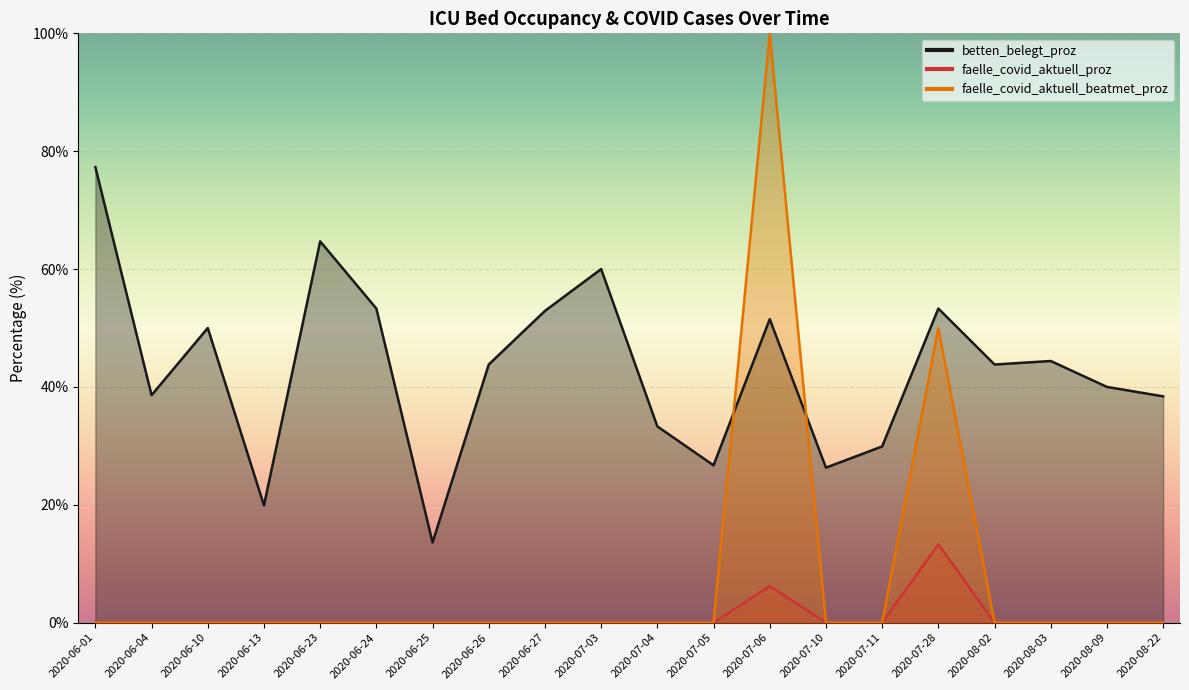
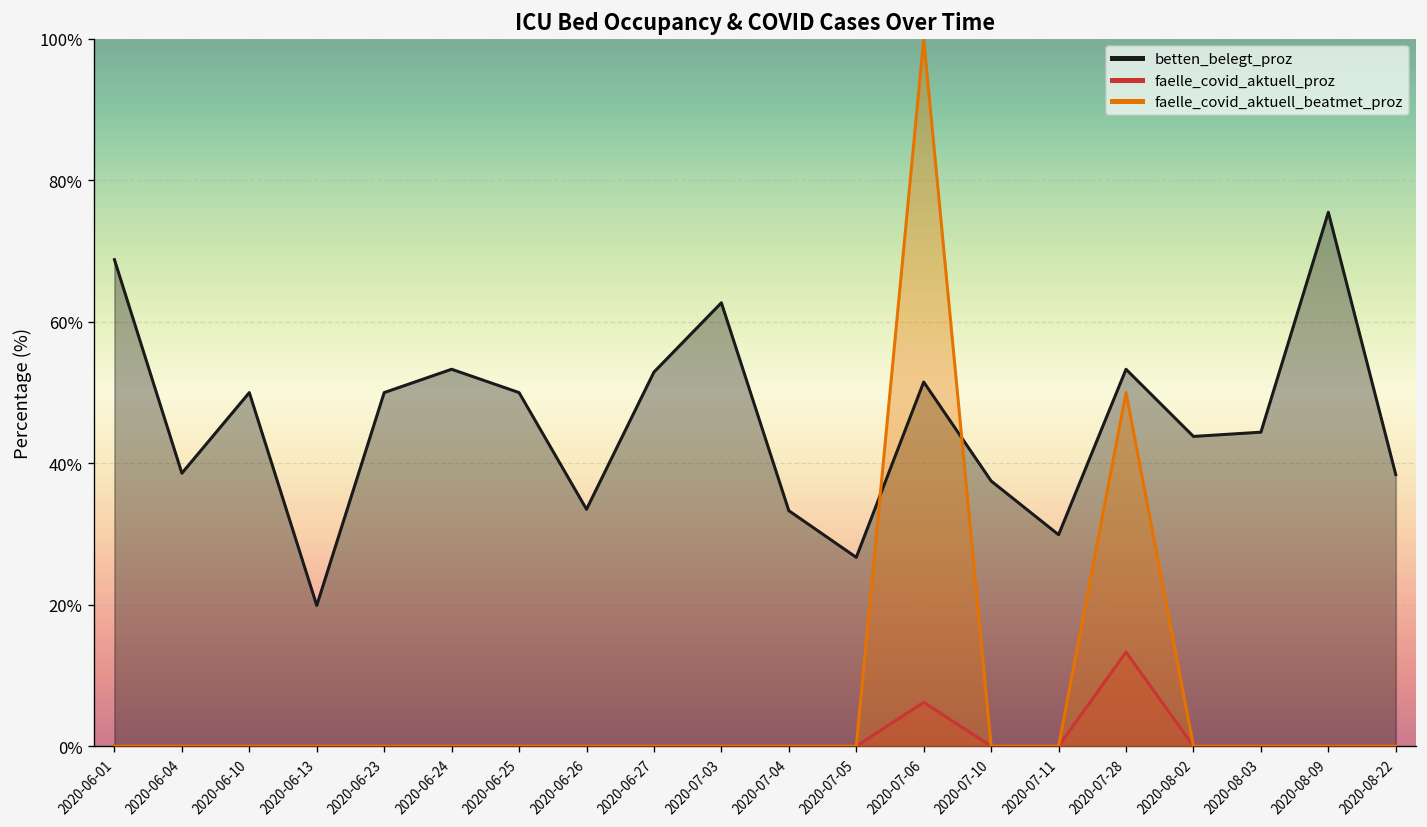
  {
    "betten_belegt_proz": {
-     "2020-06-01": "77%",
+     "2020-06-01": "69%",
      "2020-06-04": "39%",
      "2020-06-10": "50%",
      "2020-06-13": "20%",
-     "2020-06-23": "65%",
+     "2020-06-23": "50%",
      "2020-06-24": "53%",
-     "2020-06-25": "14%",
-     "2020-06-26": "44%",
+     "2020-06-25": "50%",
+     "2020-06-26": "34%",
      "2020-06-27": "53%",
-     "2020-07-03": "60%",
+     "2020-07-03": "63%",
      "2020-07-04": "33%",
      "2020-07-05": "27%",
      "2020-07-06": "52%",
-     "2020-07-10": "26%",
+     "2020-07-10": "38%",
      "2020-07-11": "30%",
      "2020-07-28": "53%",
      "2020-08-02": "44%",
      "2020-08-03": "44%",
-     "2020-08-09": "40%",
+     "2020-08-09": "76%",
      "2020-08-22": "38%"
    }
  }
